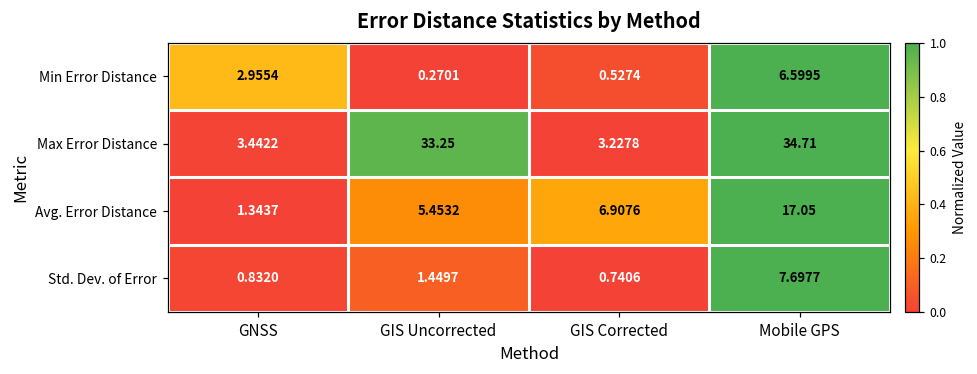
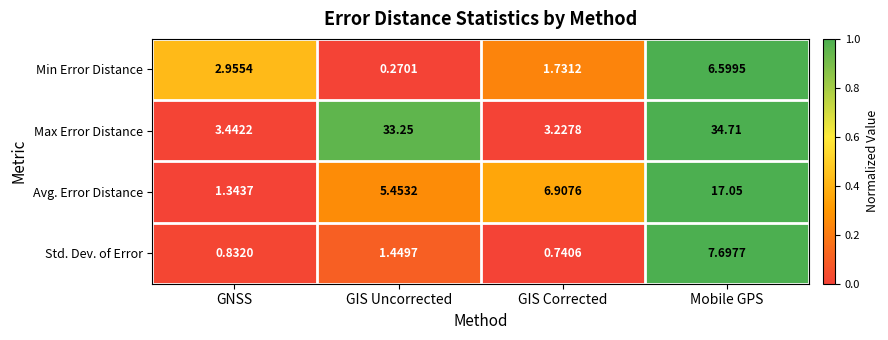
  {
    "Min Error Distance": {
      "GNSS": 2.9554,
      "GIS Uncorrected": 0.2701,
-     "GIS Corrected": 0.5274,
+     "GIS Corrected": 1.7312,
      "Mobile GPS": 6.5995
    },
    "Max Error Distance": {
      "GNSS": 3.4422,
      "GIS Uncorrected": 33.25,
      "GIS Corrected": 3.2278,
      "Mobile GPS": 34.71
    },
    "Avg. Error Distance": {
      "GNSS": 1.3437,
      "GIS Uncorrected": 5.4532,
      "GIS Corrected": 6.9076,
      "Mobile GPS": 17.05
    },
    "Std. Dev. of Error": {
      "GNSS": 0.8320,
      "GIS Uncorrected": 1.4497,
      "GIS Corrected": 0.7406,
      "Mobile GPS": 7.6977
    }
  }
